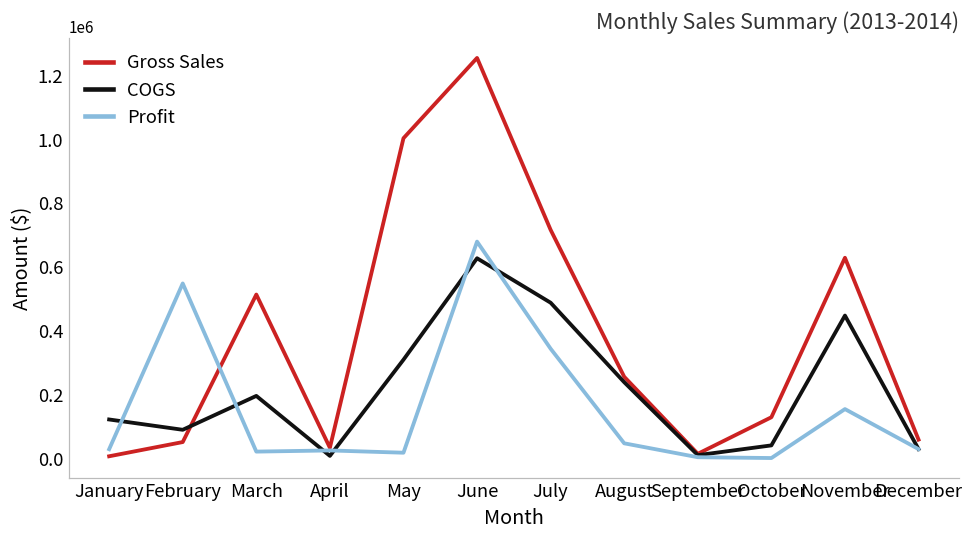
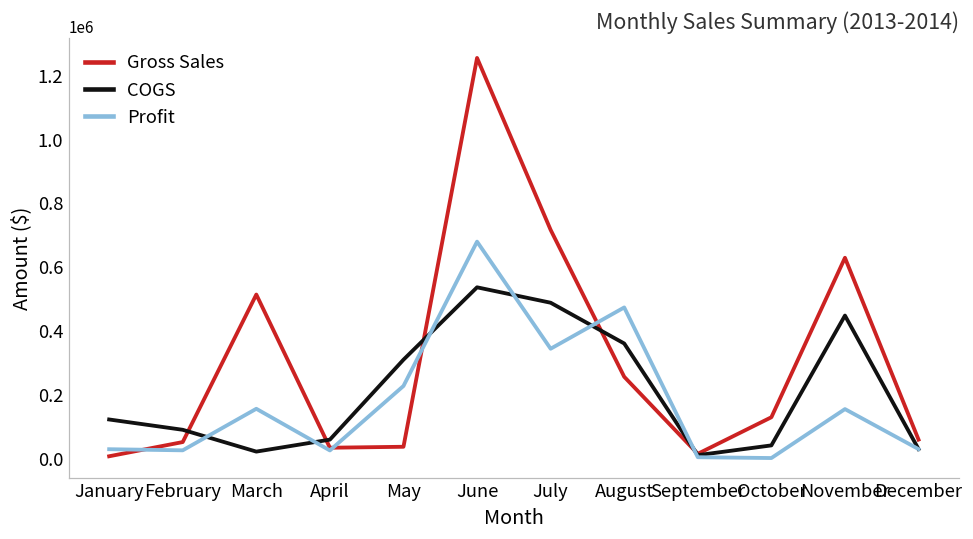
  {
    "Gross Sales": {
      "January": 10000,
      "February": 50000,
      "March": 510000,
-     "May": 1000000,
+     "May": 40000,
      "June": 1260000,
      "July": 720000,
      "August": 260000,
      "October": 130000
    },
    "COGS": {
      "January": 120000,
      "February": 90000,
-     "March": 200000,
-     "April": 10000,
+     "March": 20000,
+     "April": 60000,
      "May": 310000,
-     "June": 630000,
+     "June": 540000,
      "July": 490000,
-     "August": 240000,
+     "August": 360000,
      "October": 40000
    },
    "Profit": {
      "January": 30000,
-     "February": 550000,
-     "March": 20000,
-     "May": 20000,
+     "February": 30000,
+     "March": 160000,
+     "May": 230000,
      "June": 680000,
      "July": 340000,
-     "August": 50000,
+     "August": 470000,
      "October": 0
    }
  }
